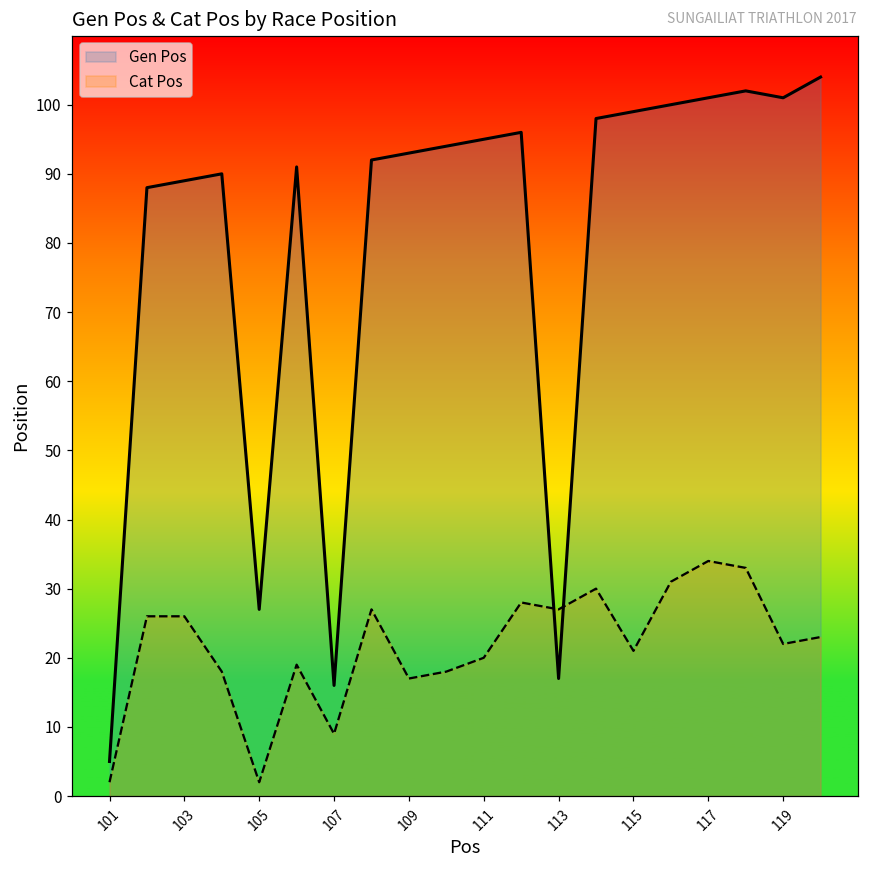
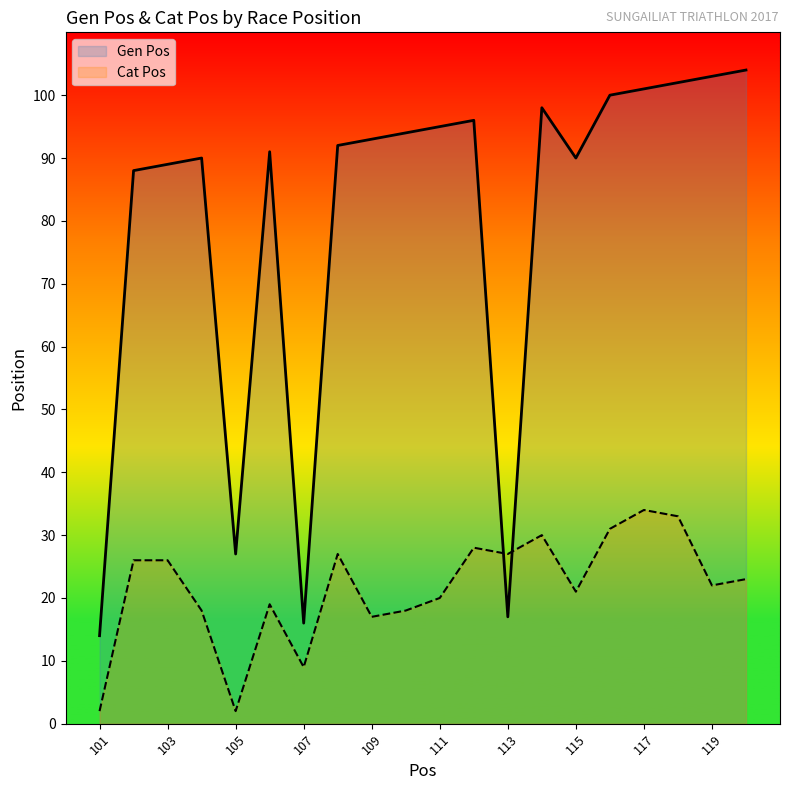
  {
    "Gen Pos": {
-     "101": 5,
+     "101": 14,
      "103": 89,
      "105": 27,
      "107": 16,
      "109": 93,
      "111": 95,
      "113": 17,
-     "115": 99,
+     "115": 90,
      "117": 101,
-     "119": 101
+     "119": 103
    },
    "Cat Pos": {
      "101": 2,
      "103": 26,
      "105": 2,
      "107": 9,
      "109": 17,
      "111": 20,
      "113": 27,
      "115": 21,
      "117": 34,
      "119": 22
    }
  }
